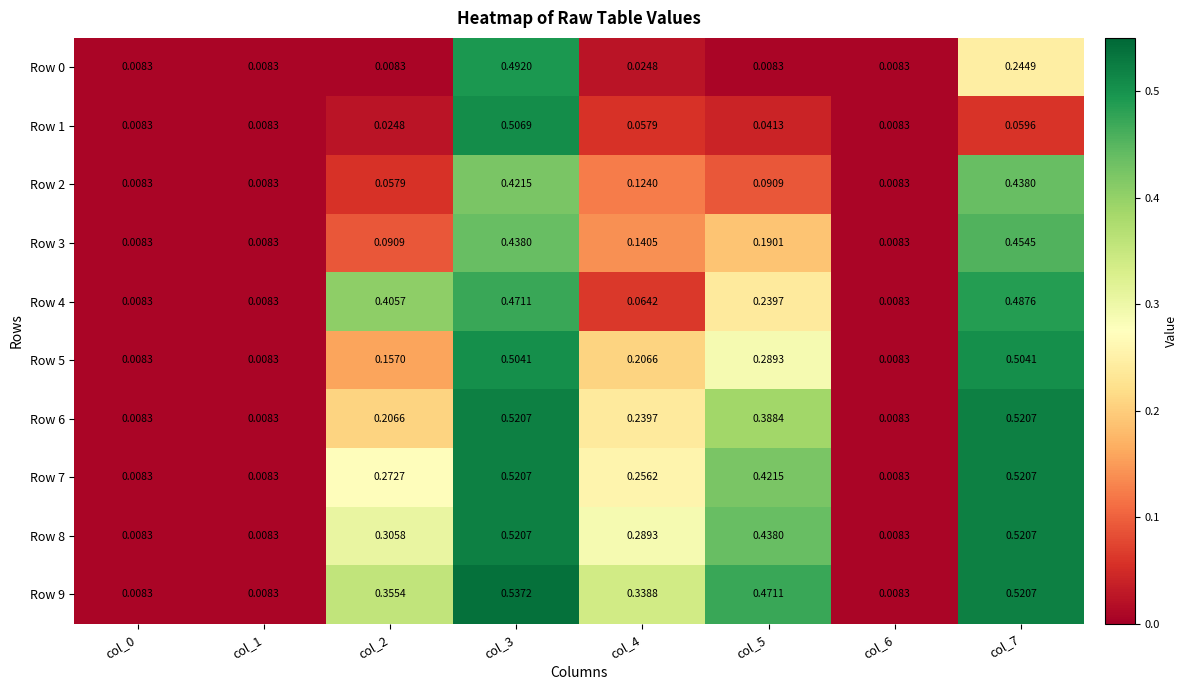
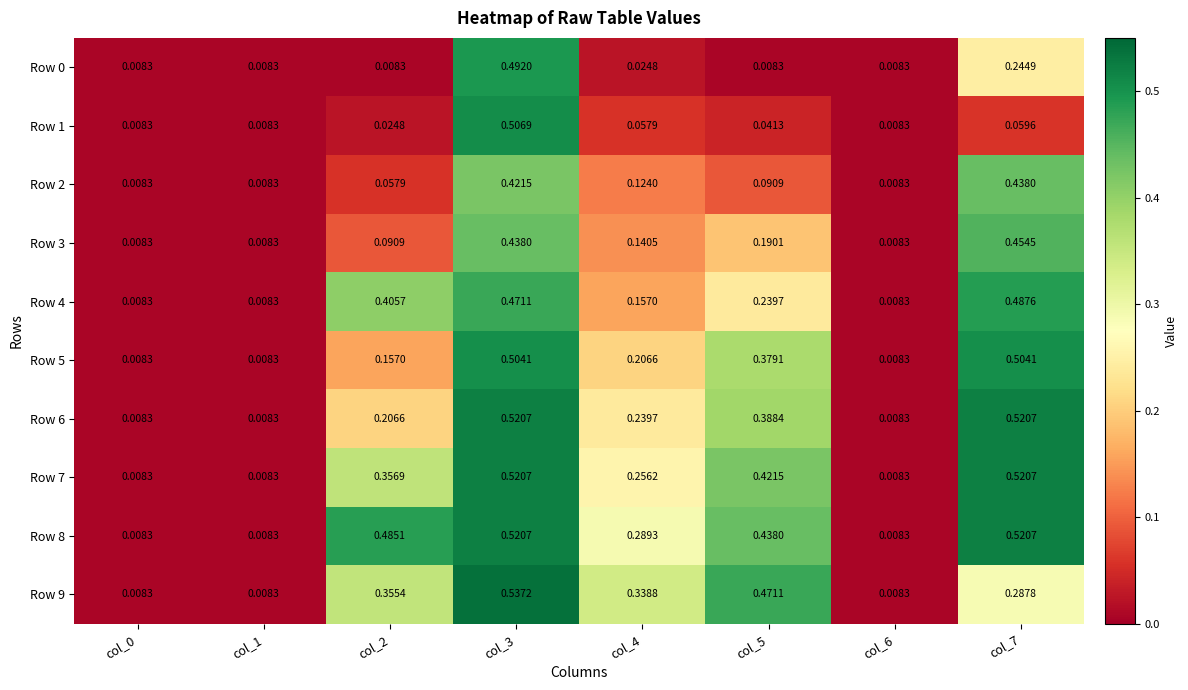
  {
    "Row 0": {
      "col_0": 0.0083,
      "col_1": 0.0083,
      "col_2": 0.0083,
      "col_3": 0.4920,
      "col_4": 0.0248,
      "col_5": 0.0083,
      "col_6": 0.0083,
      "col_7": 0.2449
    },
    "Row 1": {
      "col_0": 0.0083,
      "col_1": 0.0083,
      "col_2": 0.0248,
      "col_3": 0.5069,
      "col_4": 0.0579,
      "col_5": 0.0413,
      "col_6": 0.0083,
      "col_7": 0.0596
    },
    "Row 2": {
      "col_0": 0.0083,
      "col_1": 0.0083,
      "col_2": 0.0579,
      "col_3": 0.4215,
      "col_4": 0.1240,
      "col_5": 0.0909,
      "col_6": 0.0083,
      "col_7": 0.4380
    },
    "Row 3": {
      "col_0": 0.0083,
      "col_1": 0.0083,
      "col_2": 0.0909,
      "col_3": 0.4380,
      "col_4": 0.1405,
      "col_5": 0.1901,
      "col_6": 0.0083,
      "col_7": 0.4545
    },
    "Row 4": {
      "col_0": 0.0083,
      "col_1": 0.0083,
      "col_2": 0.4057,
      "col_3": 0.4711,
-     "col_4": 0.0642,
+     "col_4": 0.1570,
      "col_5": 0.2397,
      "col_6": 0.0083,
      "col_7": 0.4876
    },
    "Row 5": {
      "col_0": 0.0083,
      "col_1": 0.0083,
      "col_2": 0.1570,
      "col_3": 0.5041,
      "col_4": 0.2066,
-     "col_5": 0.2893,
+     "col_5": 0.3791,
      "col_6": 0.0083,
      "col_7": 0.5041
    },
    "Row 6": {
      "col_0": 0.0083,
      "col_1": 0.0083,
      "col_2": 0.2066,
      "col_3": 0.5207,
      "col_4": 0.2397,
      "col_5": 0.3884,
      "col_6": 0.0083,
      "col_7": 0.5207
    },
    "Row 7": {
      "col_0": 0.0083,
      "col_1": 0.0083,
-     "col_2": 0.2727,
+     "col_2": 0.3569,
      "col_3": 0.5207,
      "col_4": 0.2562,
      "col_5": 0.4215,
      "col_6": 0.0083,
      "col_7": 0.5207
    },
    "Row 8": {
      "col_0": 0.0083,
      "col_1": 0.0083,
-     "col_2": 0.3058,
+     "col_2": 0.4851,
      "col_3": 0.5207,
      "col_4": 0.2893,
      "col_5": 0.4380,
      "col_6": 0.0083,
      "col_7": 0.5207
    },
    "Row 9": {
      "col_0": 0.0083,
      "col_1": 0.0083,
      "col_2": 0.3554,
      "col_3": 0.5372,
      "col_4": 0.3388,
      "col_5": 0.4711,
      "col_6": 0.0083,
-     "col_7": 0.5207
+     "col_7": 0.2878
    }
  }
